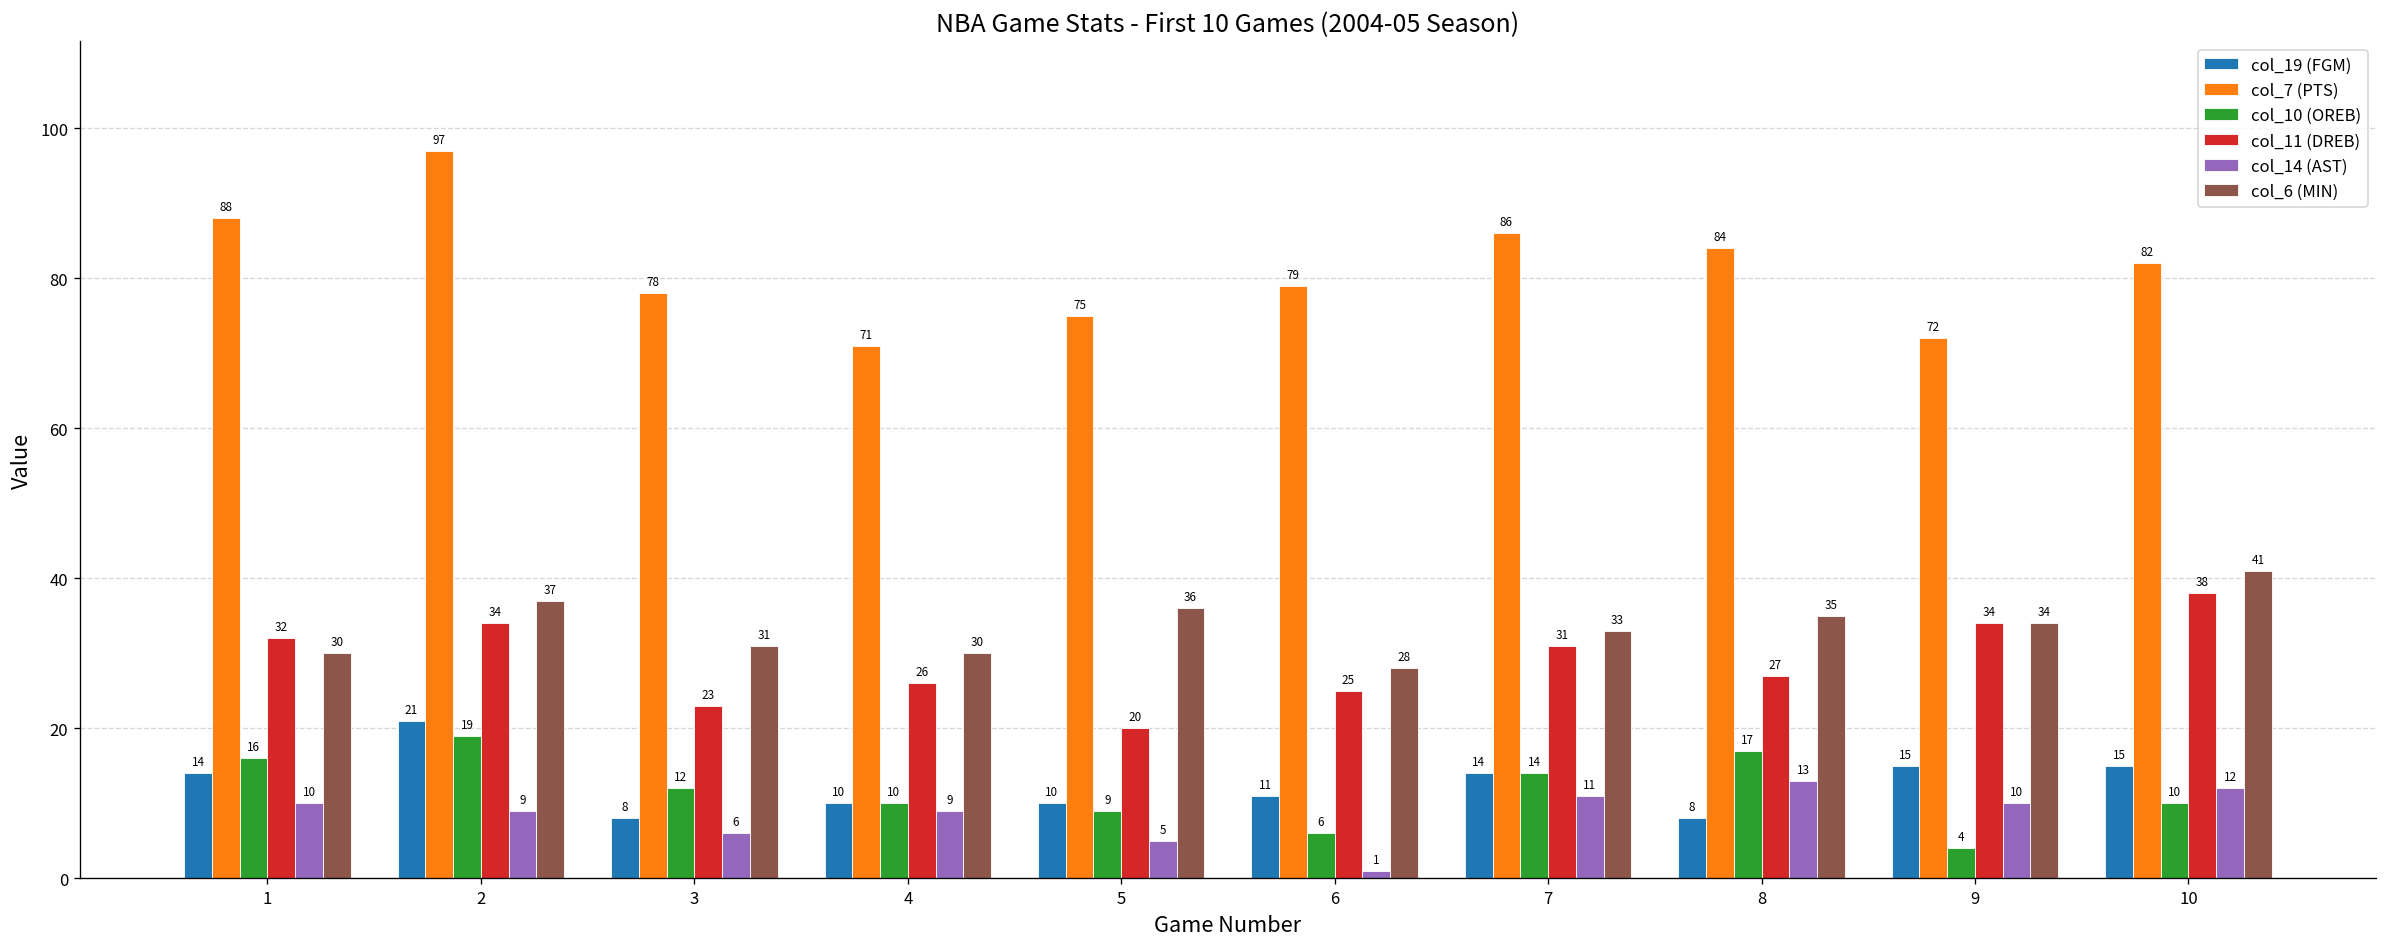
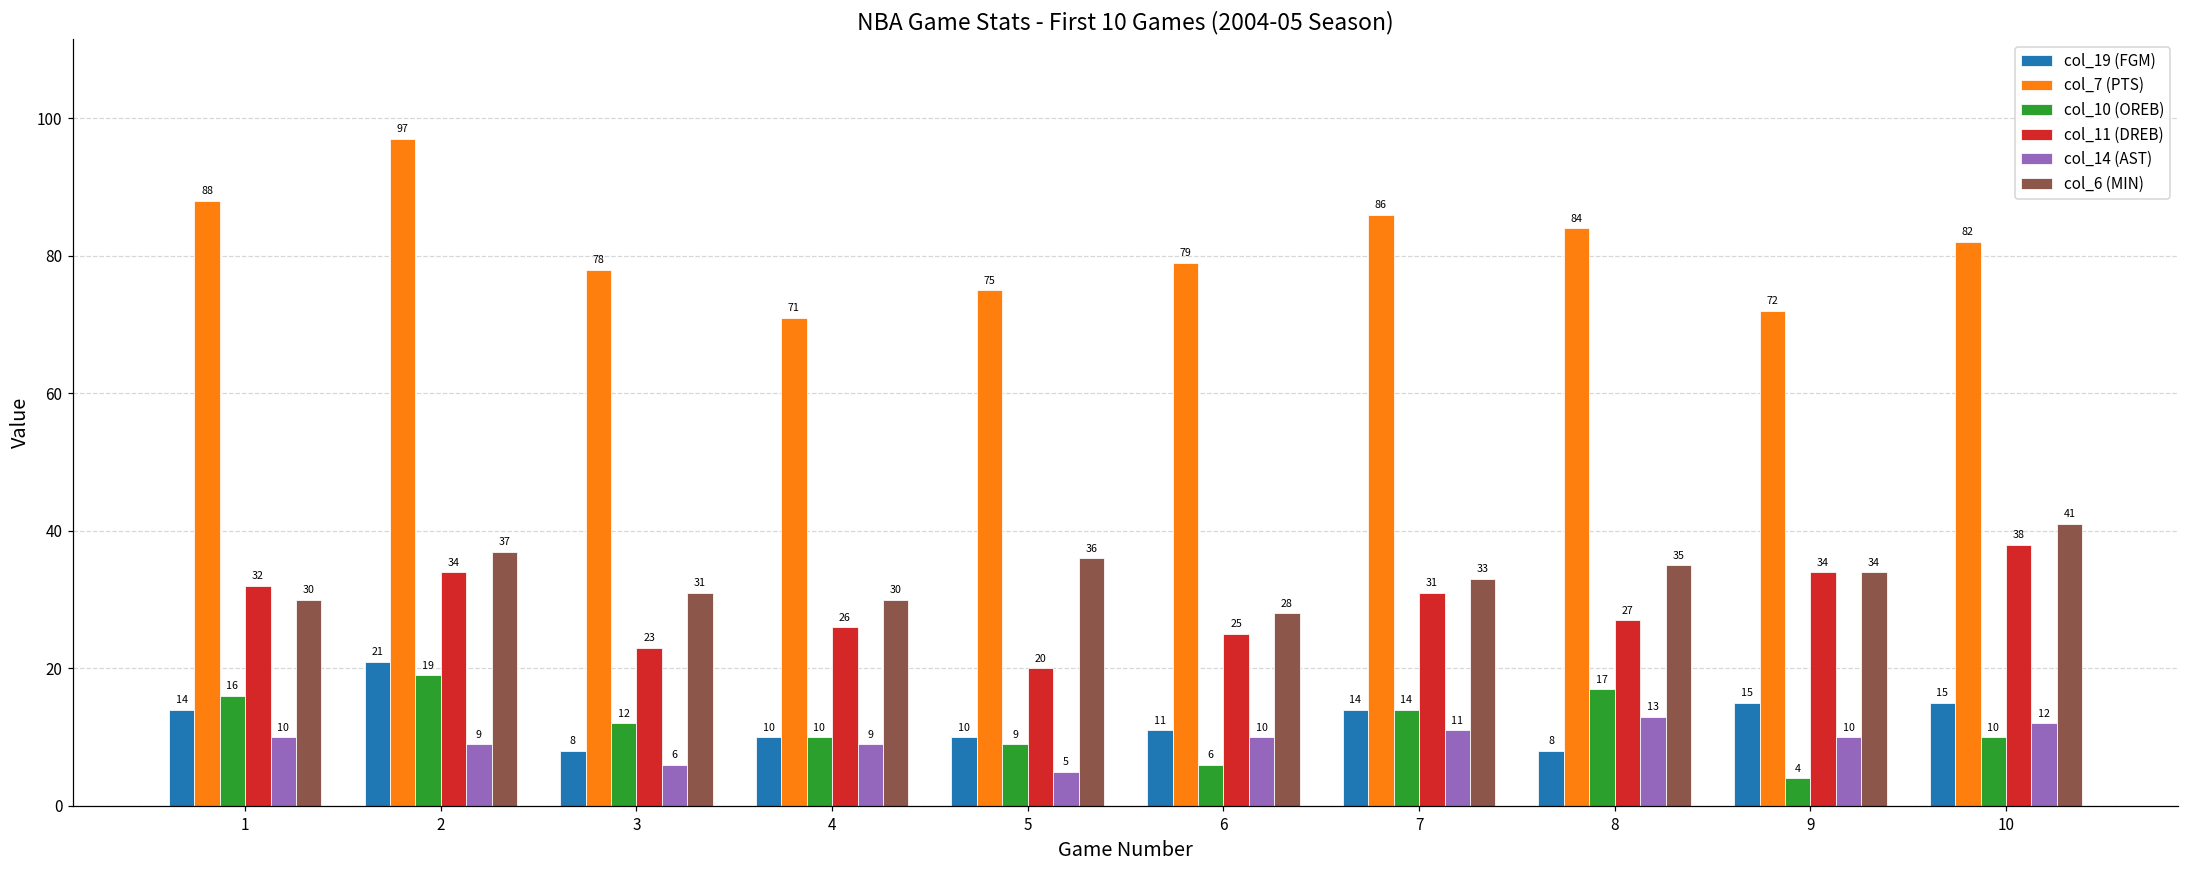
  {
    "col_19 (FGM)": {
      "1": 14,
      "2": 21,
      "3": 8,
      "4": 10,
      "5": 10,
      "6": 11,
      "7": 14,
      "8": 8,
      "9": 15,
      "10": 15
    },
    "col_7 (PTS)": {
      "1": 88,
      "2": 97,
      "3": 78,
      "4": 71,
      "5": 75,
      "6": 79,
      "7": 86,
      "8": 84,
      "9": 72,
      "10": 82
    },
    "col_10 (OREB)": {
      "1": 16,
      "2": 19,
      "3": 12,
      "4": 10,
      "5": 9,
      "6": 6,
      "7": 14,
      "8": 17,
      "9": 4,
      "10": 10
    },
    "col_11 (DREB)": {
      "1": 32,
      "2": 34,
      "3": 23,
      "4": 26,
      "5": 20,
      "6": 25,
      "7": 31,
      "8": 27,
      "9": 34,
      "10": 38
    },
    "col_14 (AST)": {
      "1": 10,
      "2": 9,
      "3": 6,
      "4": 9,
      "5": 5,
-     "6": 1,
+     "6": 10,
      "7": 11,
      "8": 13,
      "9": 10,
      "10": 12
    },
    "col_6 (MIN)": {
      "1": 30,
      "2": 37,
      "3": 31,
      "4": 30,
      "5": 36,
      "6": 28,
      "7": 33,
      "8": 35,
      "9": 34,
      "10": 41
    }
  }
